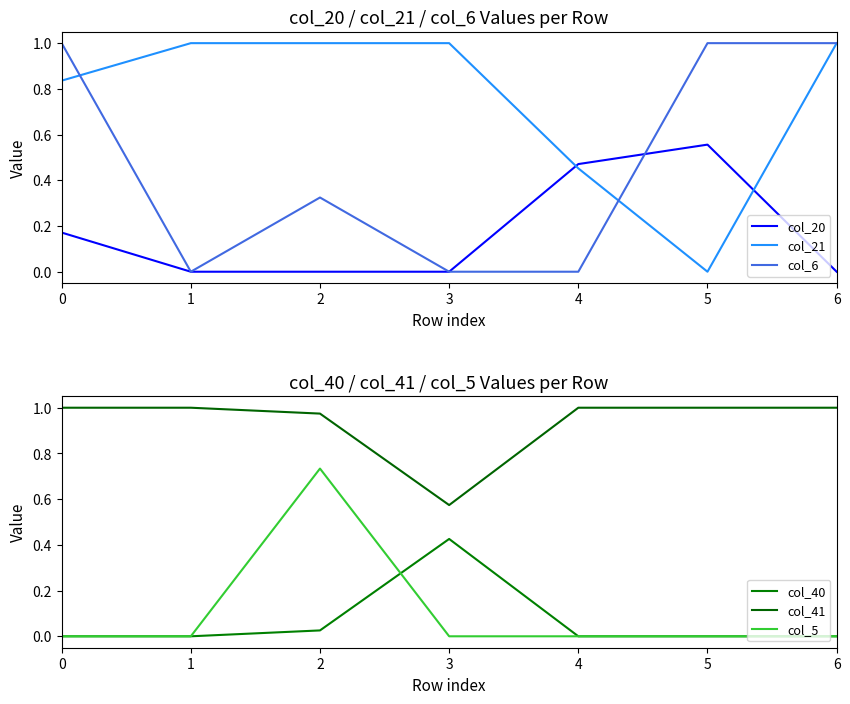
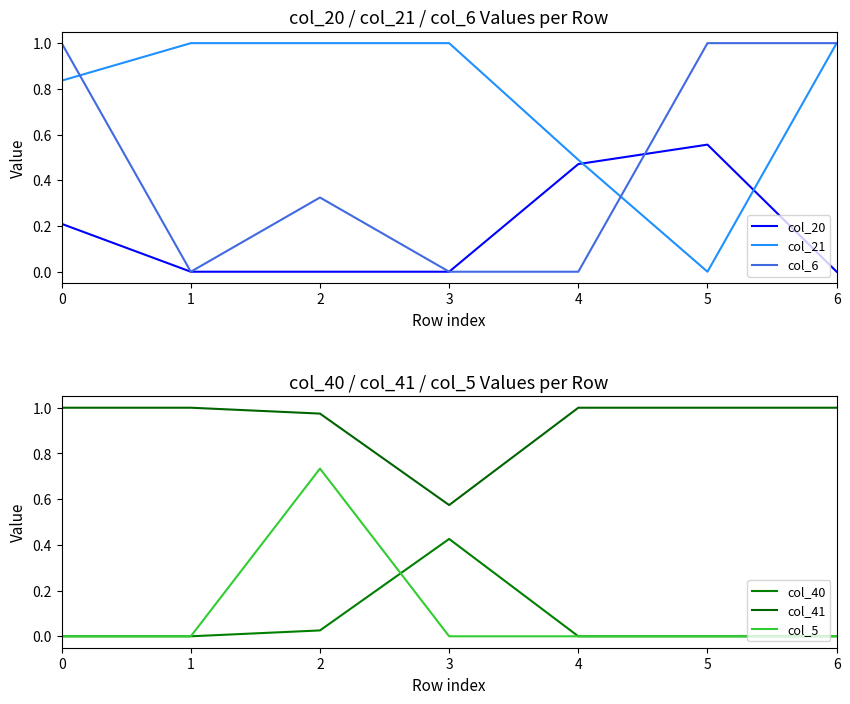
  {
    "col_20 / col_21 / col_6 Values per Row": {
      "col_20": {
-       "0": 0.17,
+       "0": 0.21,
        "2": 0.00,
        "4": 0.47,
        "5": 0.56,
        "6": 0.00
      },
      "col_21": {
        "0": 0.84,
        "1": 1.00,
        "2": 1.00,
        "3": 1.00,
-       "4": 0.45,
+       "4": 0.49,
        "5": 0.00
      },
      "col_6": {
        "0": 1.00,
        "2": 0.32,
        "4": 0.00,
        "5": 1.00
      }
    },
    "col_40 / col_41 / col_5 Values per Row": {
      "col_5": {
        "2": 0.73,
        "3": 0.00
      }
    }
  }
